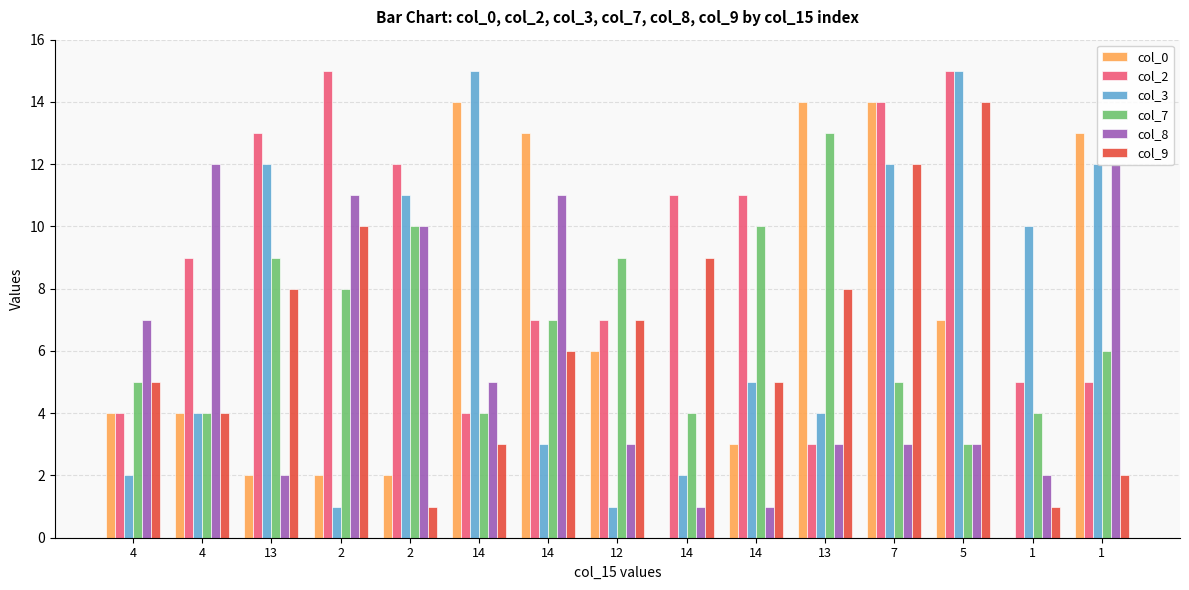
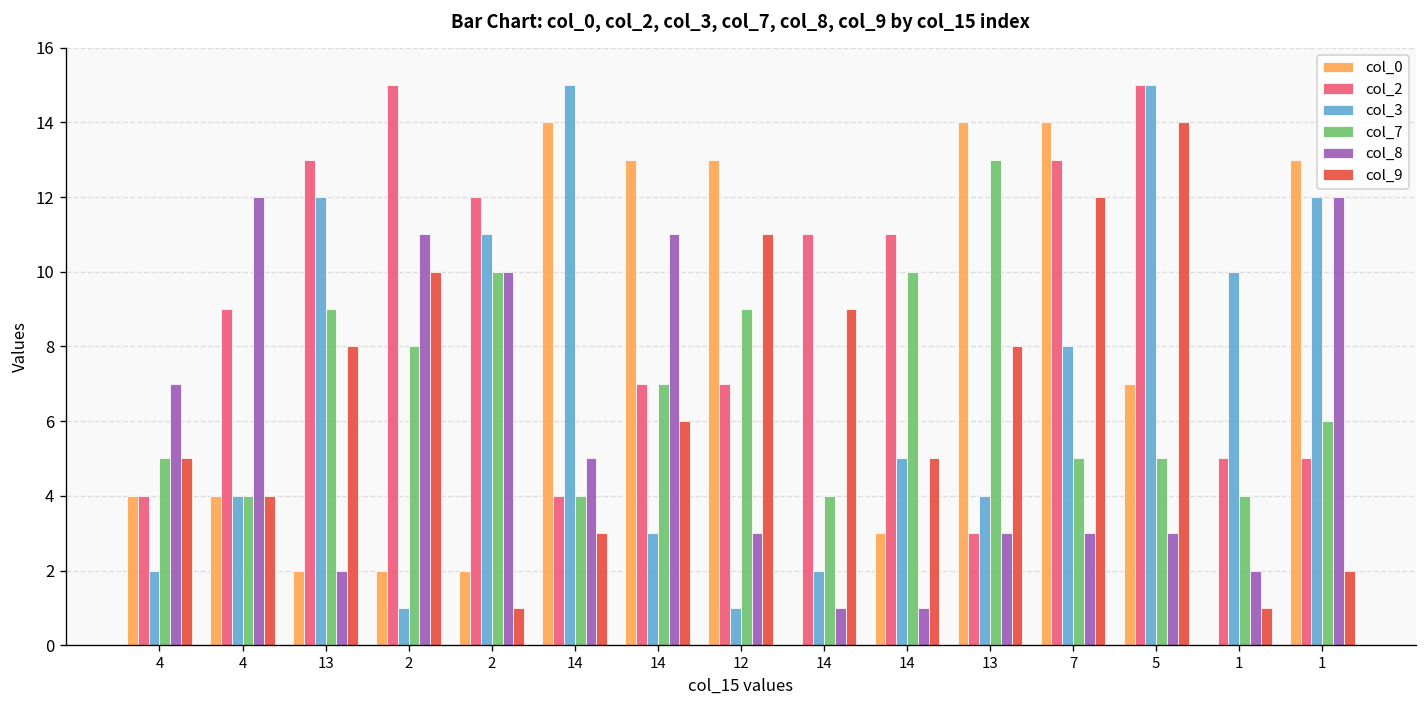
  {
    "col_0": {
-     "12": 6,
+     "12": 13,
      "7": 14,
      "5": 7
    },
    "col_2": {
      "12": 7,
-     "7": 14,
+     "7": 13,
      "5": 15
    },
    "col_3": {
      "12": 1,
-     "7": 12,
+     "7": 8,
      "5": 15
    },
    "col_7": {
      "12": 9,
      "7": 5,
-     "5": 3
+     "5": 5
    },
    "col_8": {
      "12": 3,
      "7": 3,
      "5": 3
    },
    "col_9": {
-     "12": 7,
+     "12": 11,
      "7": 12,
      "5": 14
    }
  }
